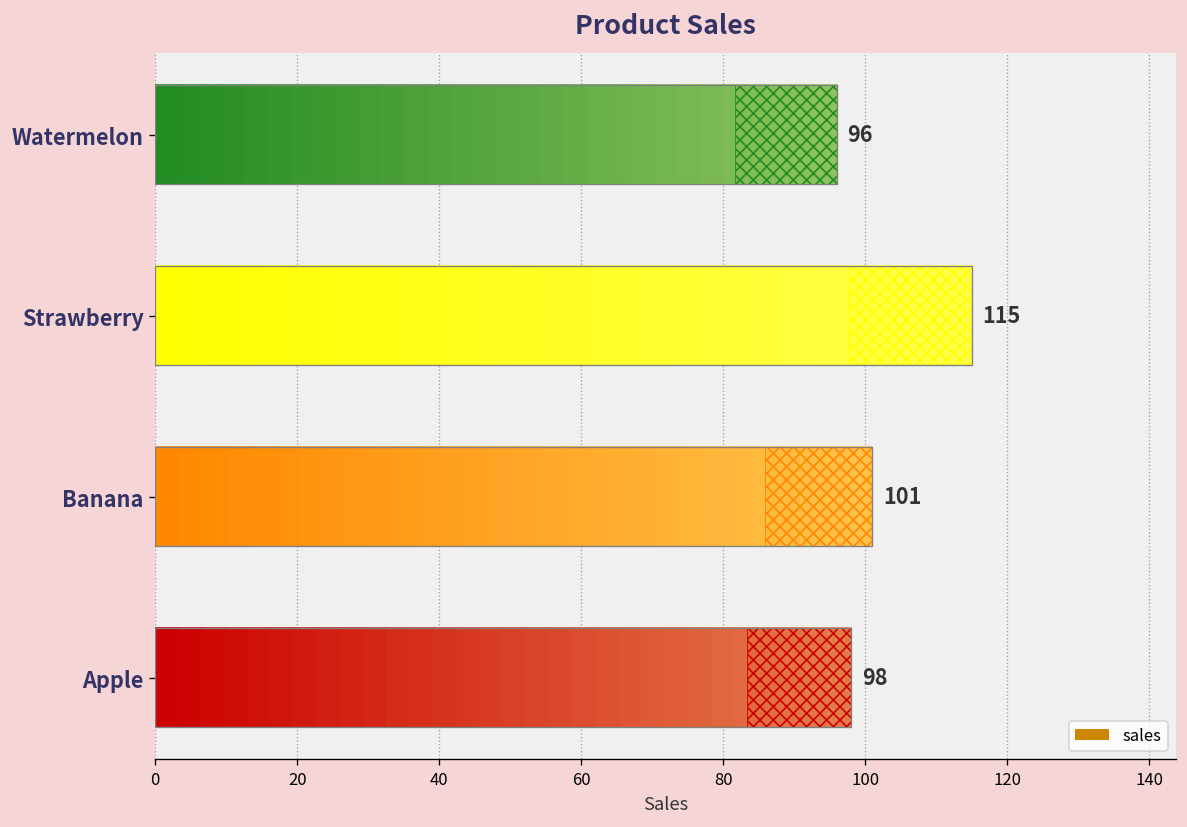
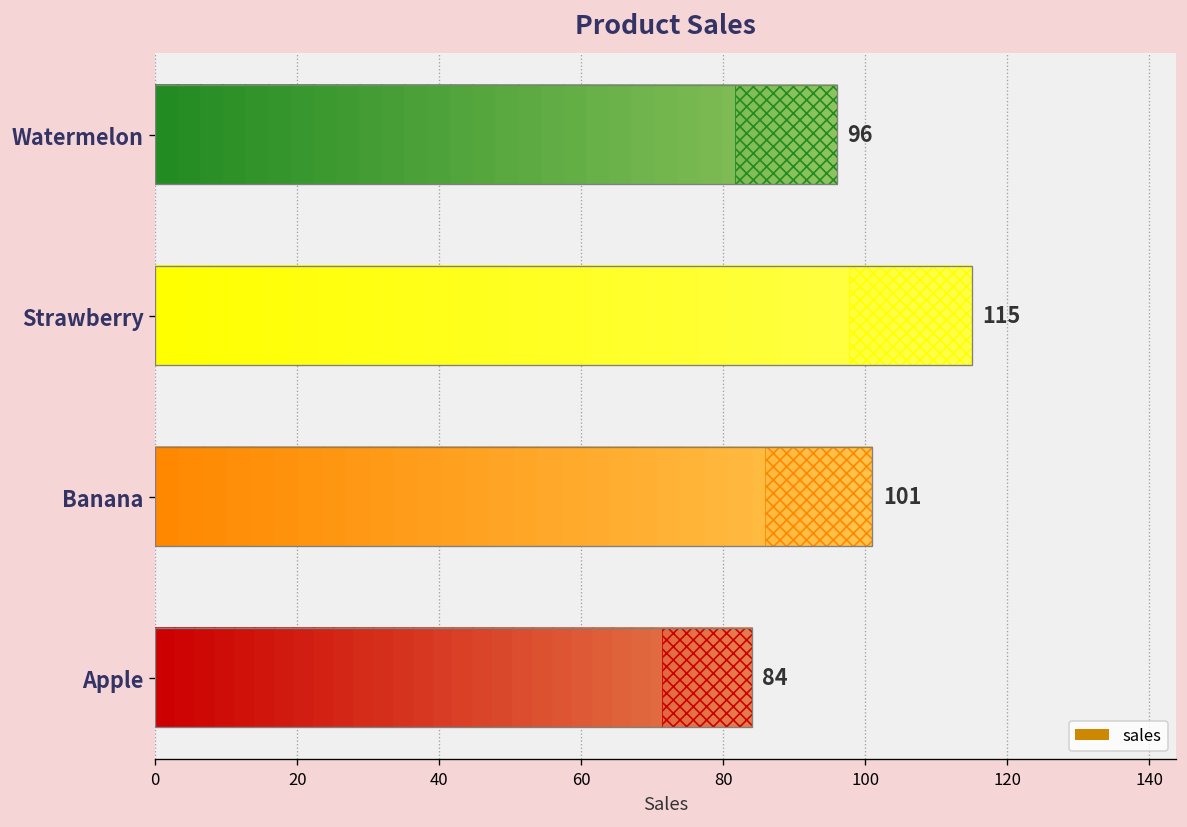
  {
    "Watermelon": 96,
    "Strawberry": 115,
    "Banana": 101,
-   "Apple": 98
+   "Apple": 84
  }
